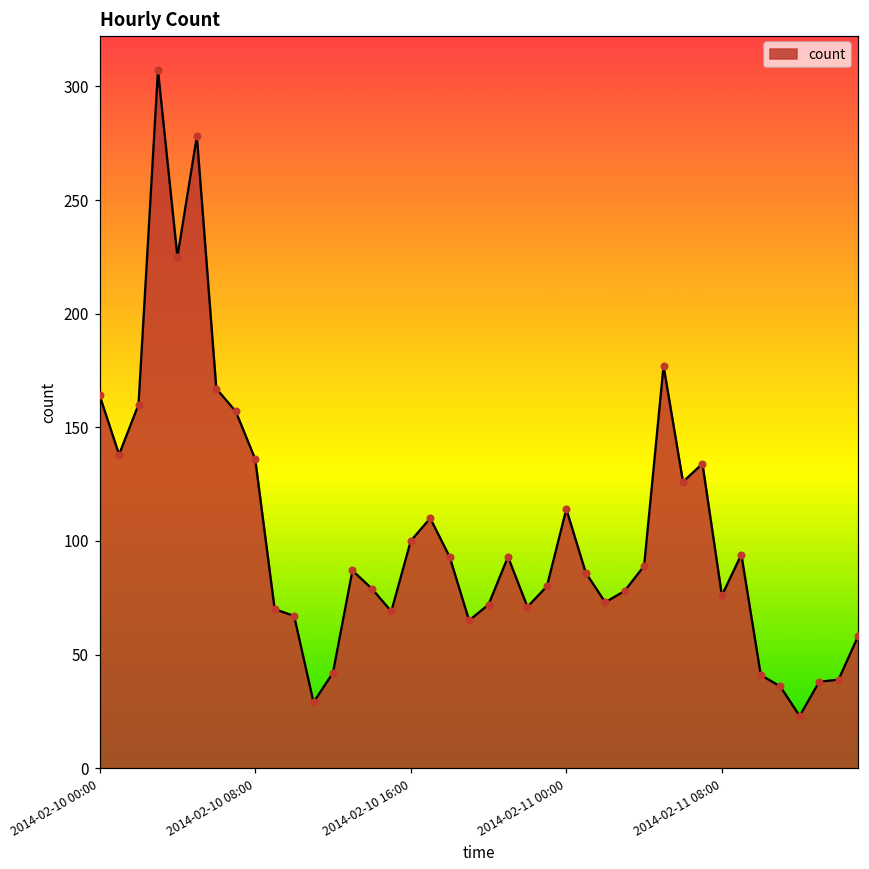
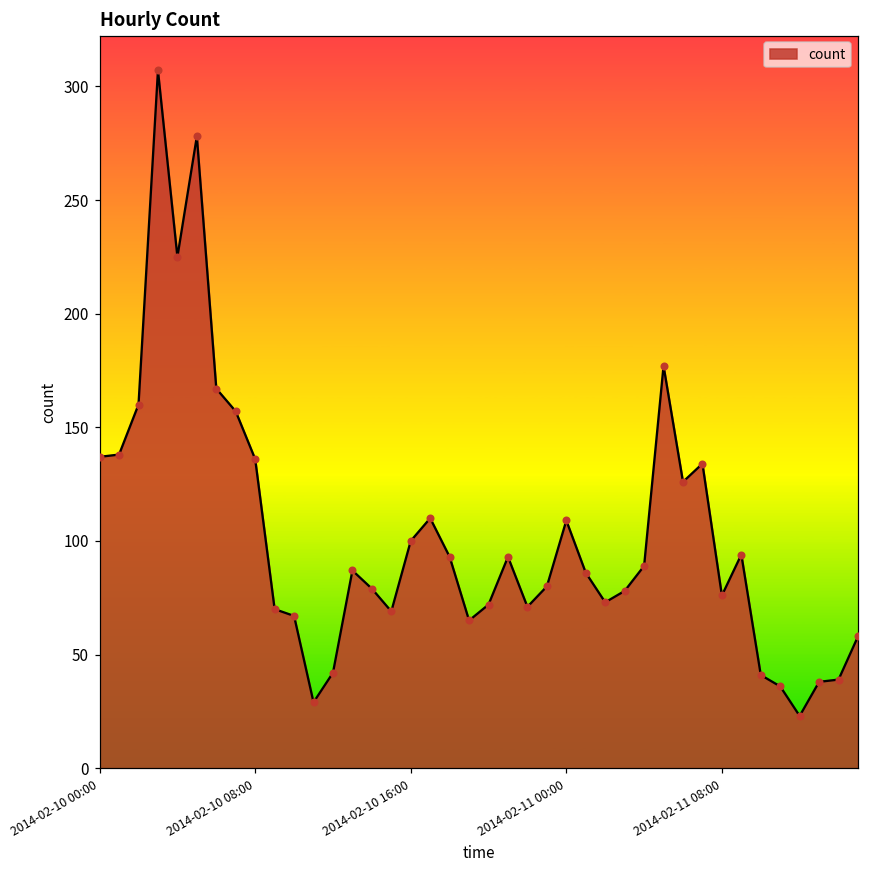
  {
-   "2014-02-10 00:00": 164,
+   "2014-02-10 00:00": 137,
    "2014-02-10 08:00": 136,
    "2014-02-10 16:00": 100,
-   "2014-02-11 00:00": 114,
+   "2014-02-11 00:00": 109,
    "2014-02-11 08:00": 76
  }
